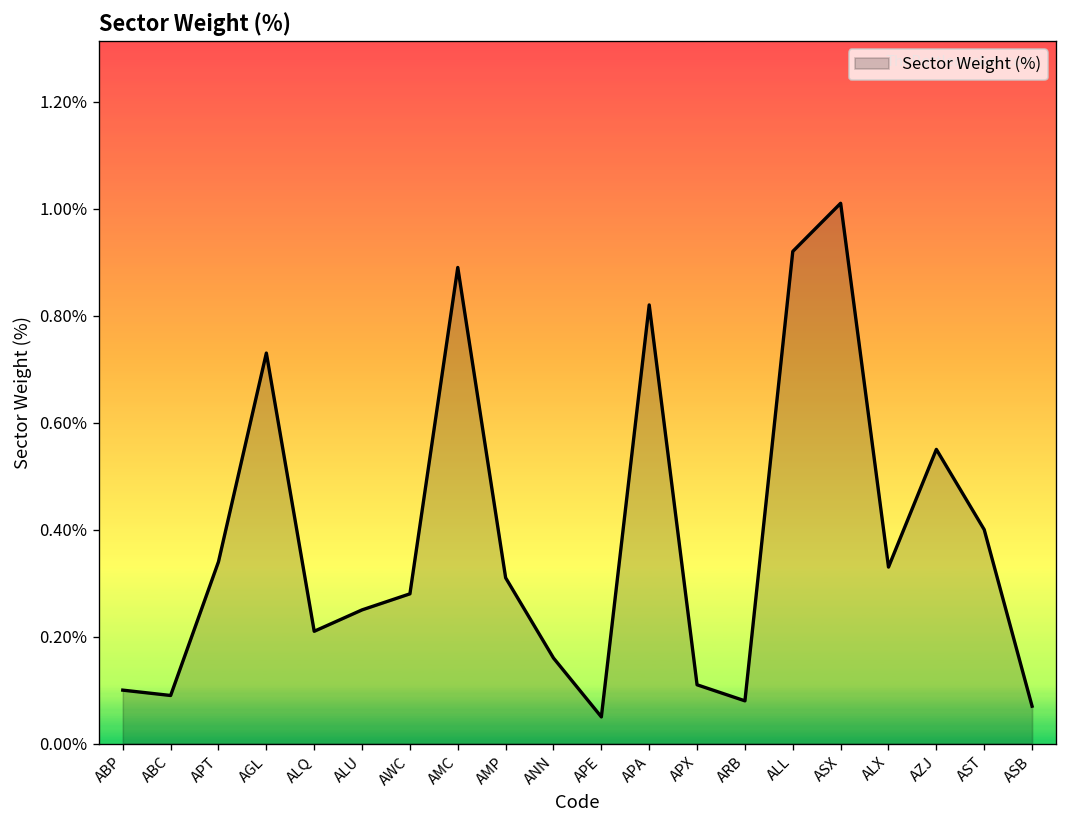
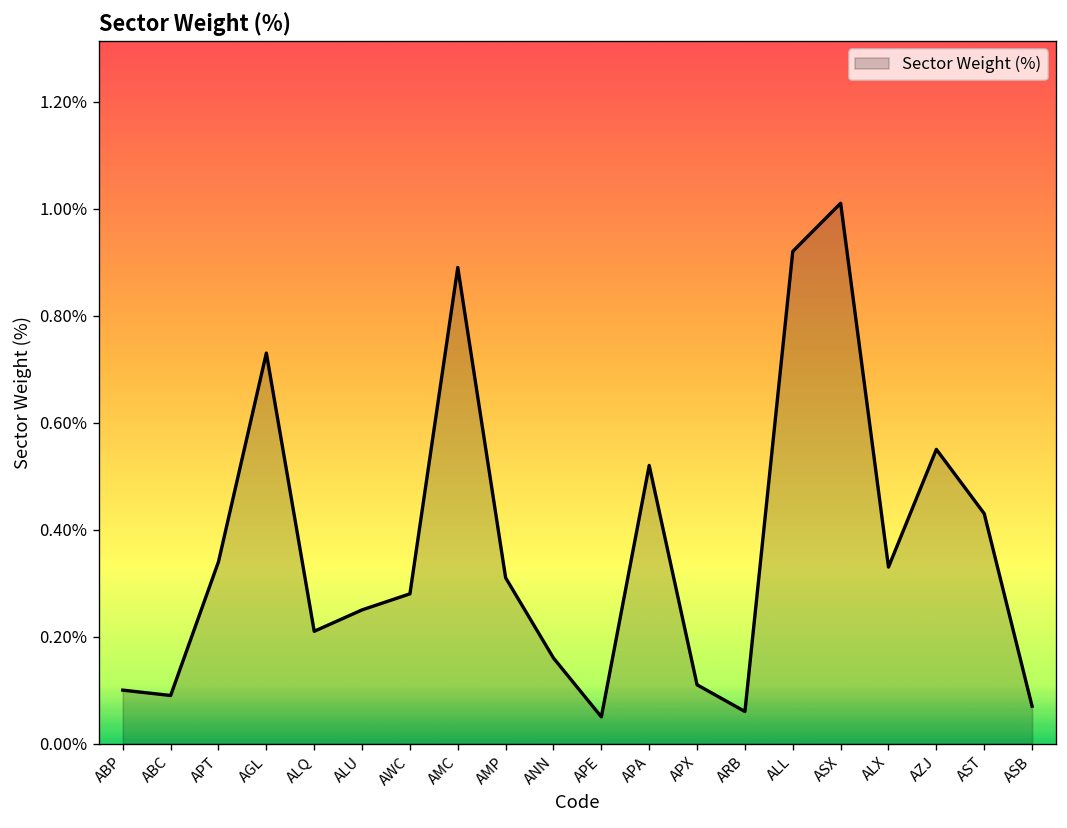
  {
    "ABP": "0.10%",
    "ABC": "0.09%",
    "APT": "0.34%",
    "AGL": "0.73%",
    "ALQ": "0.21%",
    "ALU": "0.25%",
    "AWC": "0.28%",
    "AMC": "0.89%",
    "AMP": "0.31%",
    "ANN": "0.16%",
    "APE": "0.05%",
-   "APA": "0.82%",
+   "APA": "0.52%",
    "APX": "0.11%",
-   "ARB": "0.08%",
+   "ARB": "0.06%",
    "ALL": "0.92%",
    "ASX": "1.01%",
    "ALX": "0.33%",
    "AZJ": "0.55%",
-   "AST": "0.40%",
+   "AST": "0.43%",
    "ASB": "0.07%"
  }
